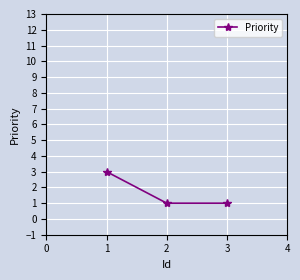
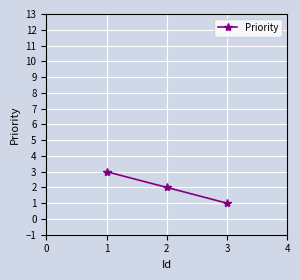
  {
    "1": 3,
-   "2": 1,
+   "2": 2,
    "3": 1
  }
